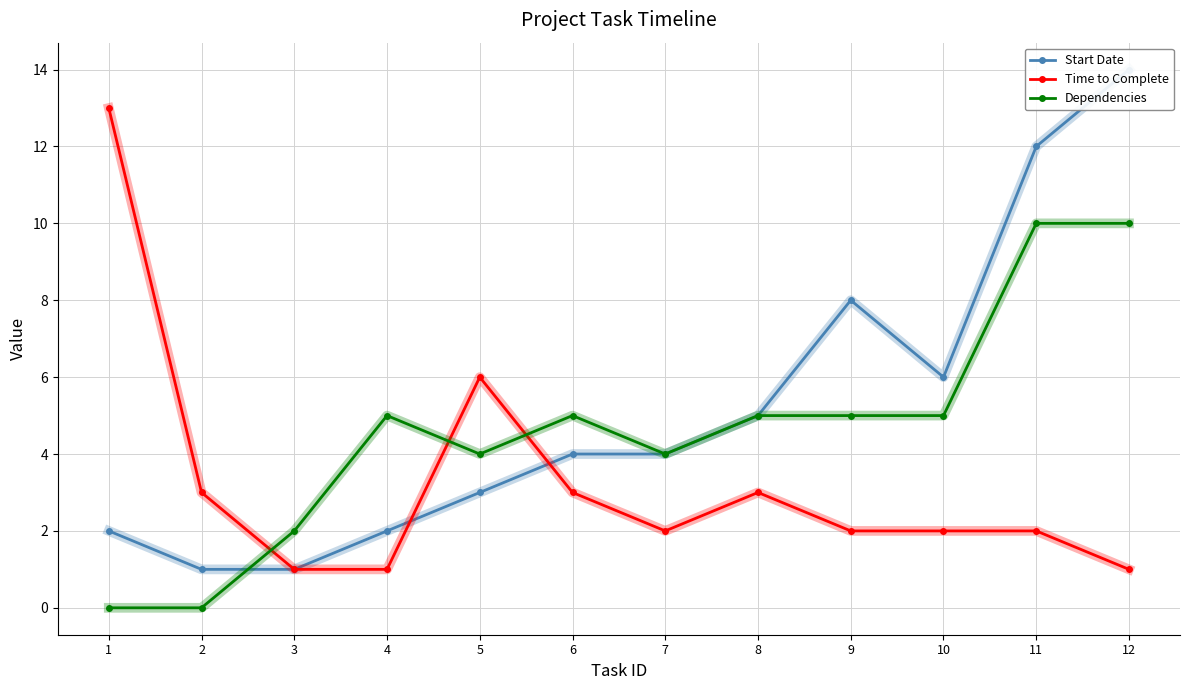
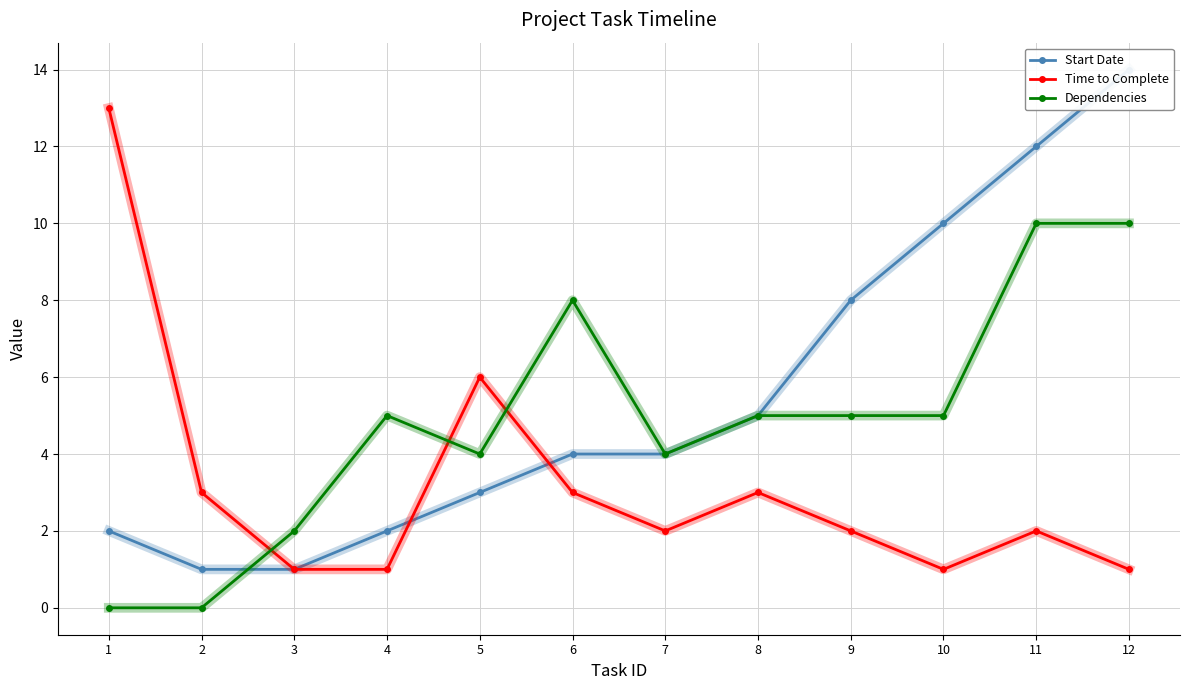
  {
    "Start Date": {
      "1": 2,
      "2": 1,
      "4": 2,
      "5": 3,
      "6": 4,
      "9": 8,
-     "10": 6,
+     "10": 10,
      "11": 12
    },
    "Time to Complete": {
      "1": 13,
      "2": 3,
      "4": 1,
      "5": 6,
      "6": 3,
      "7": 2,
      "8": 3,
      "9": 2,
-     "10": 2,
+     "10": 1,
      "11": 2,
      "12": 1
    },
    "Dependencies": {
      "1": 0,
      "2": 0,
      "3": 2,
      "4": 5,
      "5": 4,
-     "6": 5,
+     "6": 8,
      "9": 5,
      "10": 5,
      "11": 10,
      "12": 10
    }
  }
